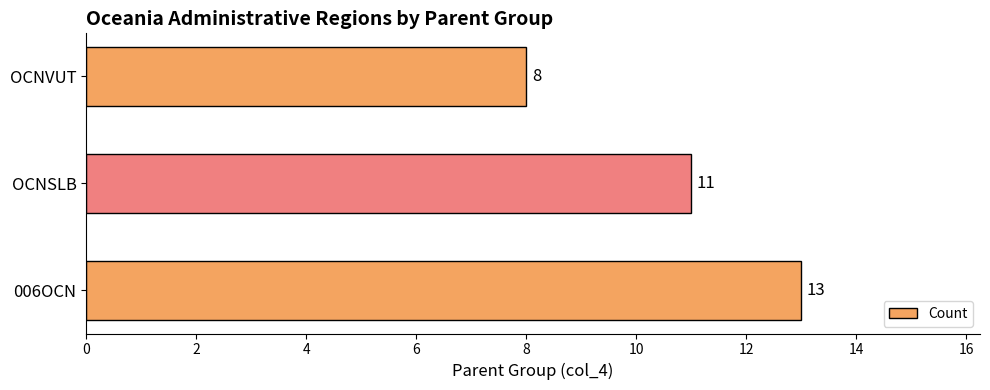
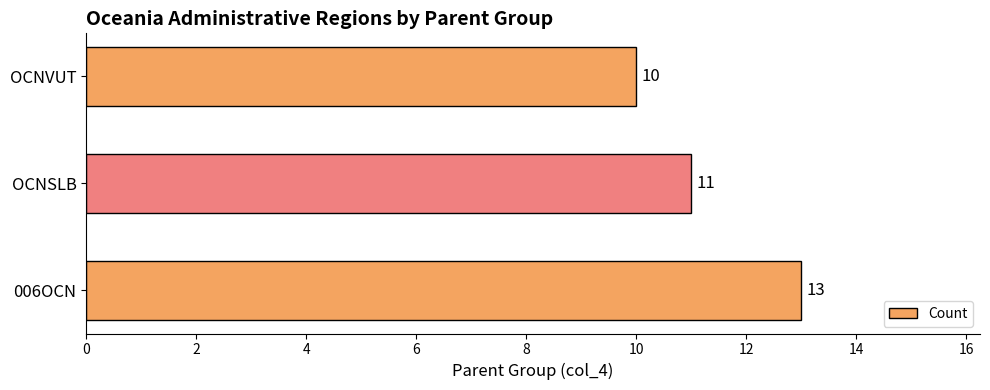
  {
-   "OCNVUT": 8,
+   "OCNVUT": 10,
    "OCNSLB": 11,
    "006OCN": 13
  }
